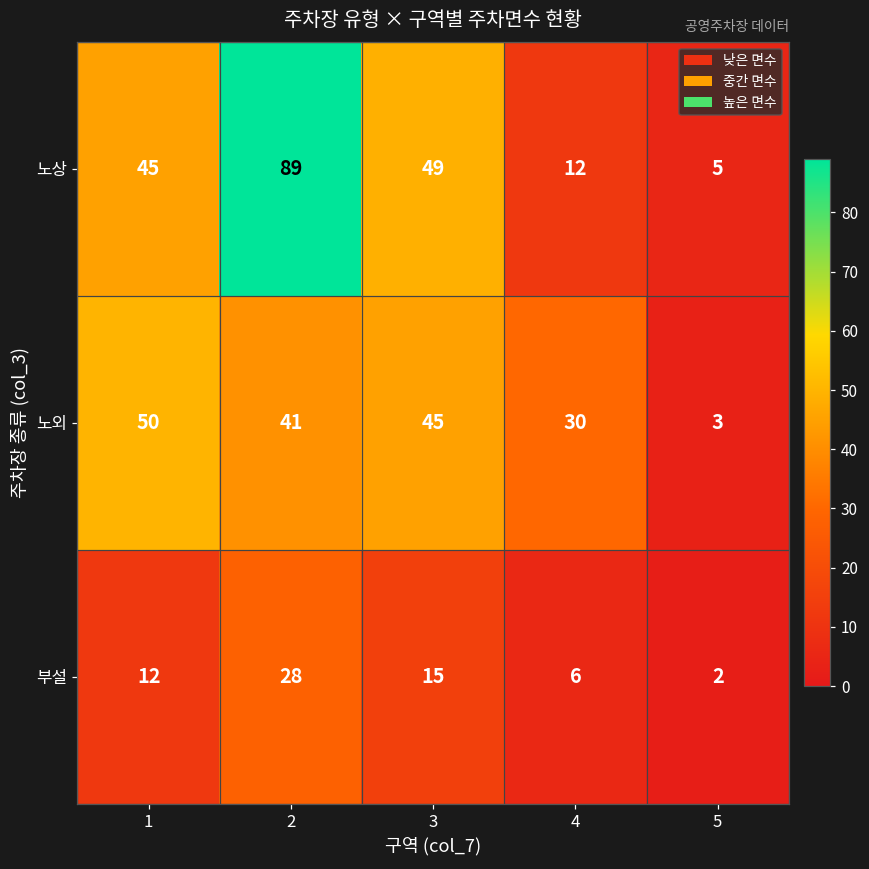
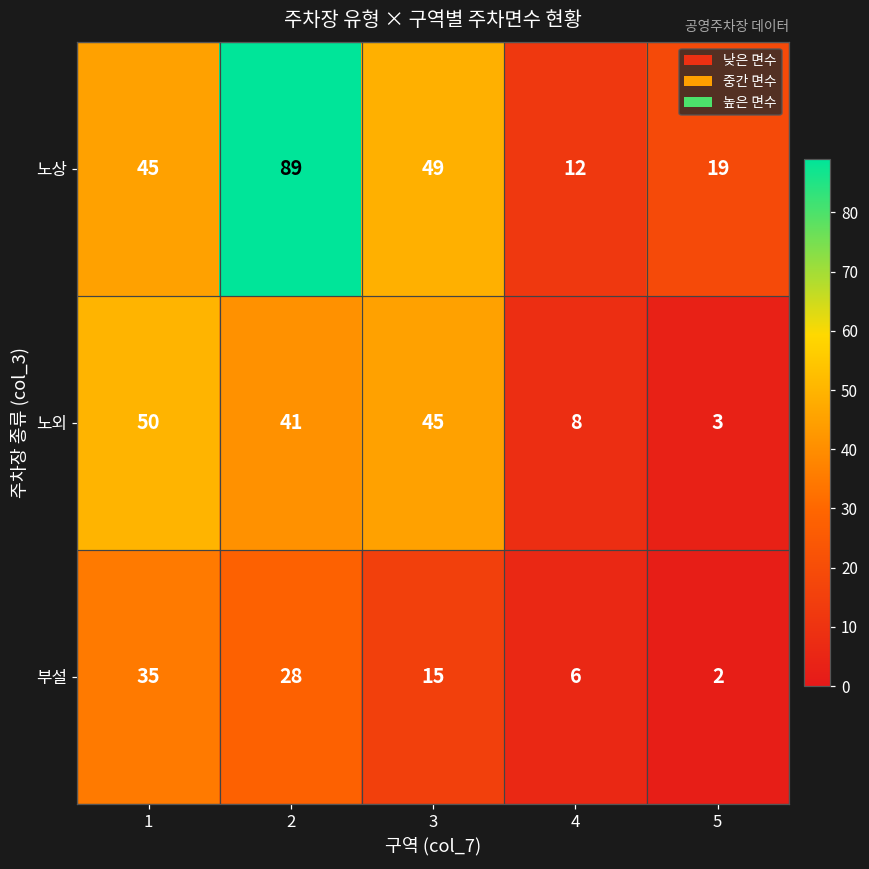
  {
    "노상": {
      "1": 45,
      "2": 89,
      "3": 49,
      "4": 12,
-     "5": 5
+     "5": 19
    },
    "노외": {
      "1": 50,
      "2": 41,
      "3": 45,
-     "4": 30,
+     "4": 8,
      "5": 3
    },
    "부설": {
-     "1": 12,
+     "1": 35,
      "2": 28,
      "3": 15,
      "4": 6,
      "5": 2
    }
  }
